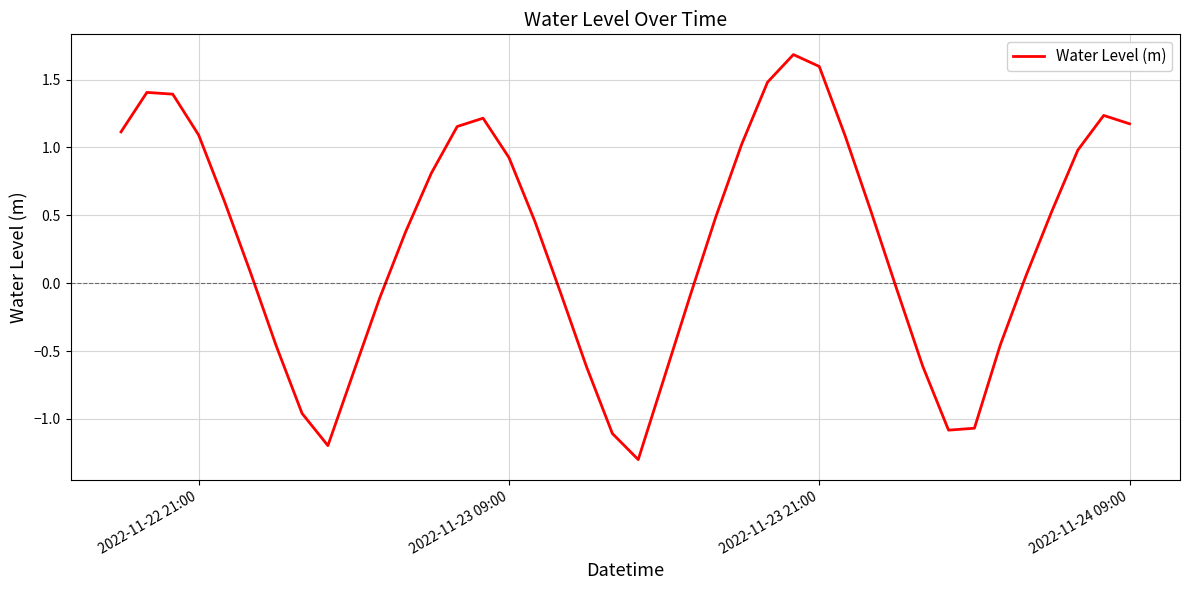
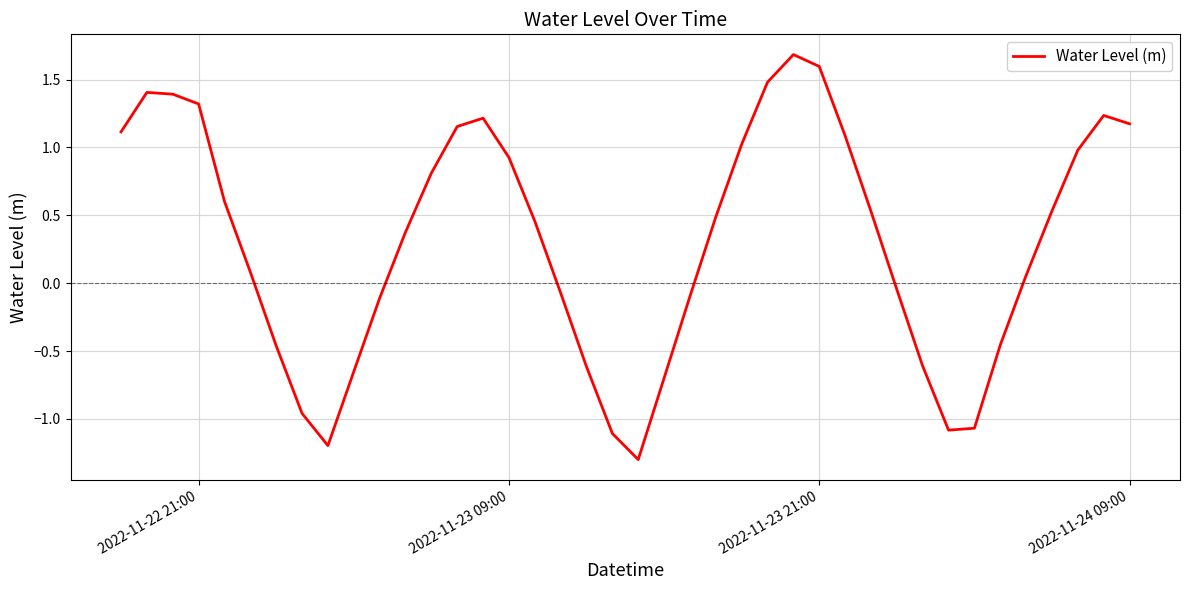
  {
-   "2022-11-22 21:00": 1.09,
+   "2022-11-22 21:00": 1.32,
    "2022-11-23 09:00": 0.93,
    "2022-11-23 21:00": 1.60,
    "2022-11-24 09:00": 1.17
  }
